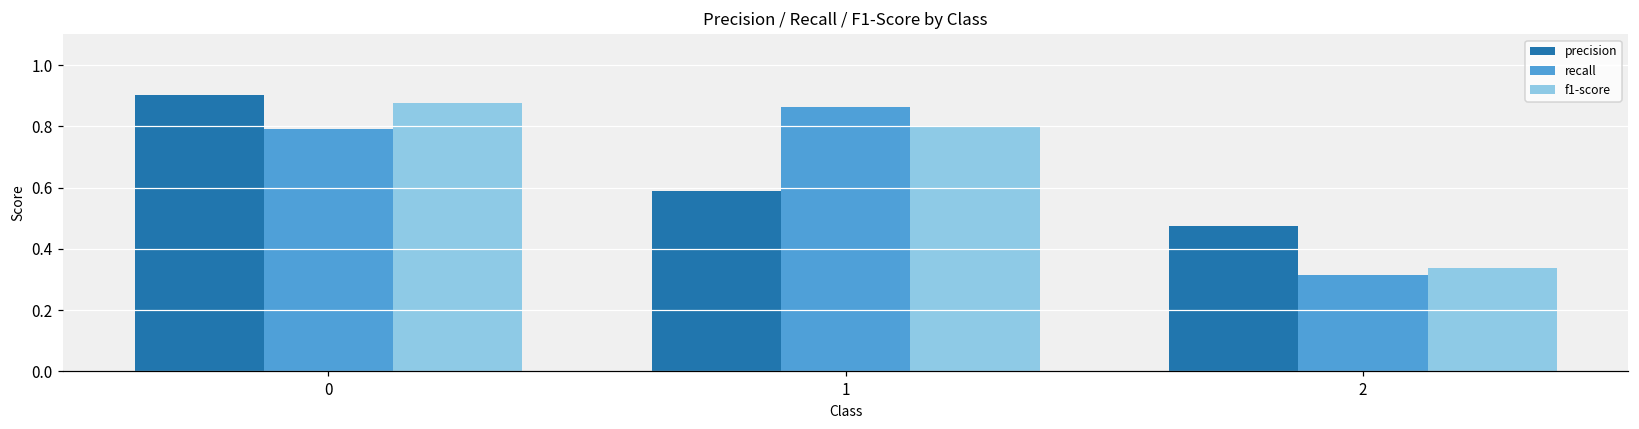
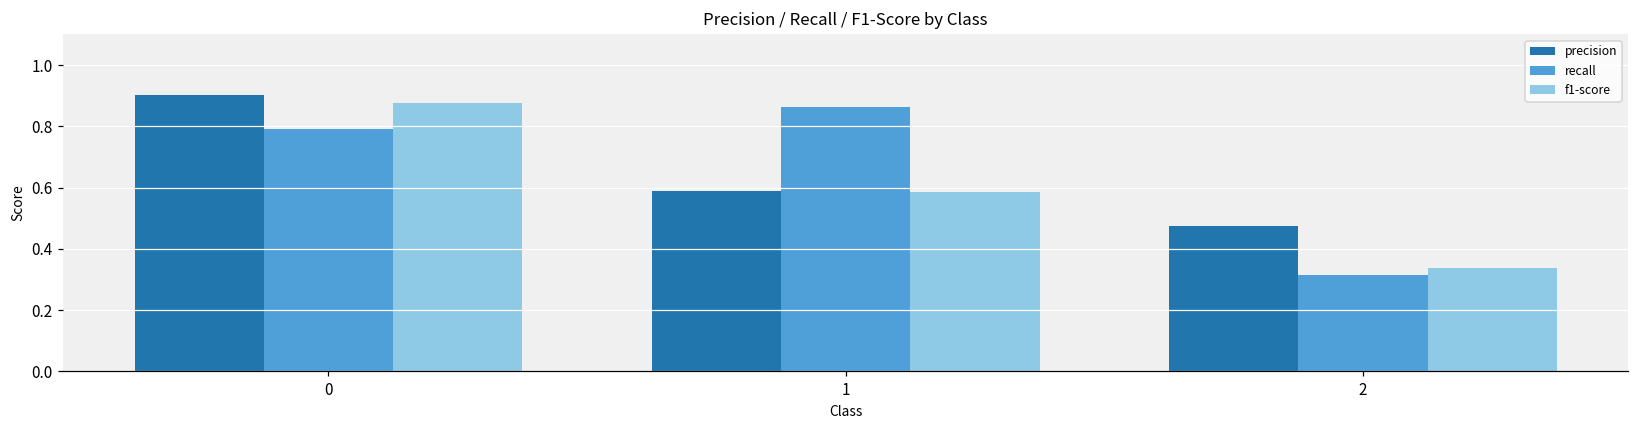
  {
    "precision": {
      "0": 0.90,
      "1": 0.59,
      "2": 0.47
    },
    "recall": {
      "0": 0.79,
      "1": 0.86,
      "2": 0.31
    },
    "f1-score": {
      "0": 0.88,
-     "1": 0.80,
+     "1": 0.59,
      "2": 0.34
    }
  }
